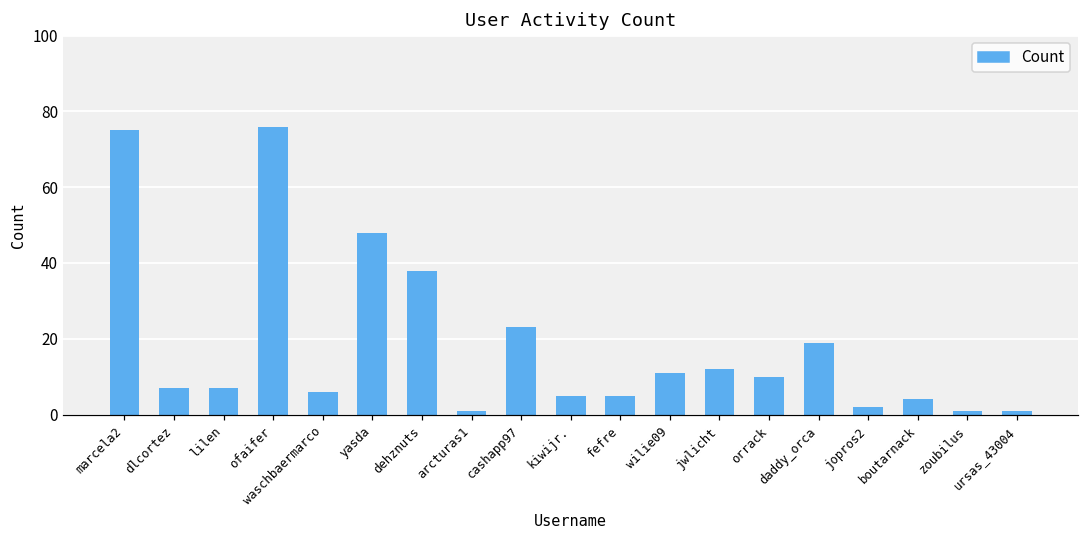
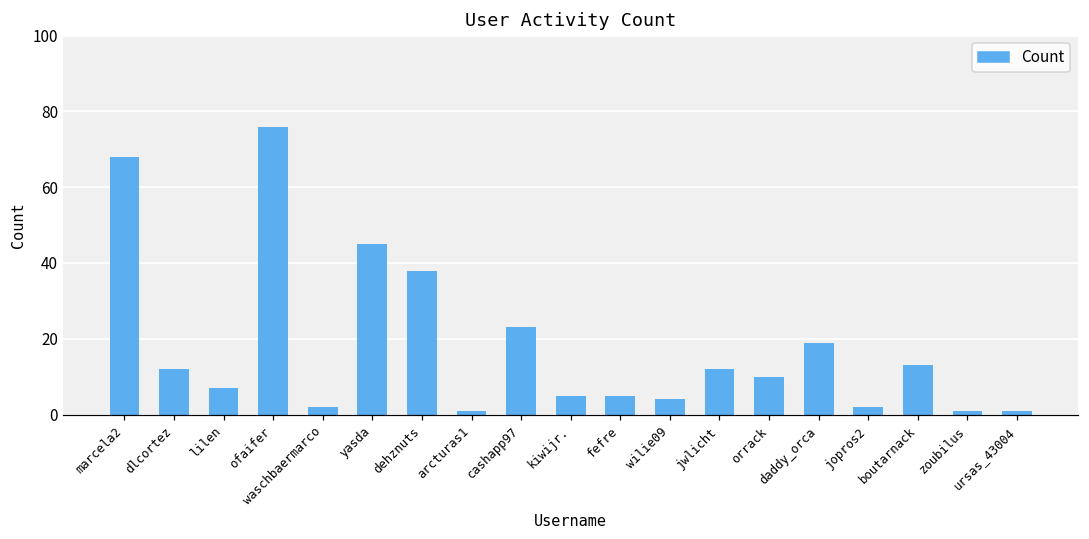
  {
-   "marcela2": 75,
-   "dlcortez": 7,
+   "marcela2": 68,
+   "dlcortez": 12,
    "lilen": 7,
    "ofaifer": 76,
-   "waschbaermarco": 6,
-   "yasda": 48,
+   "waschbaermarco": 2,
+   "yasda": 45,
    "dehznuts": 38,
    "arcturas1": 1,
    "cashapp97": 23,
    "kiwijr.": 5,
    "fefre": 5,
-   "wilie09": 11,
+   "wilie09": 4,
    "jwlicht": 12,
    "orrack": 10,
    "daddy_orca": 19,
    "jopros2": 2,
-   "boutarnack": 4,
+   "boutarnack": 13,
    "zoubilus": 1,
    "ursas_43004": 1
  }
